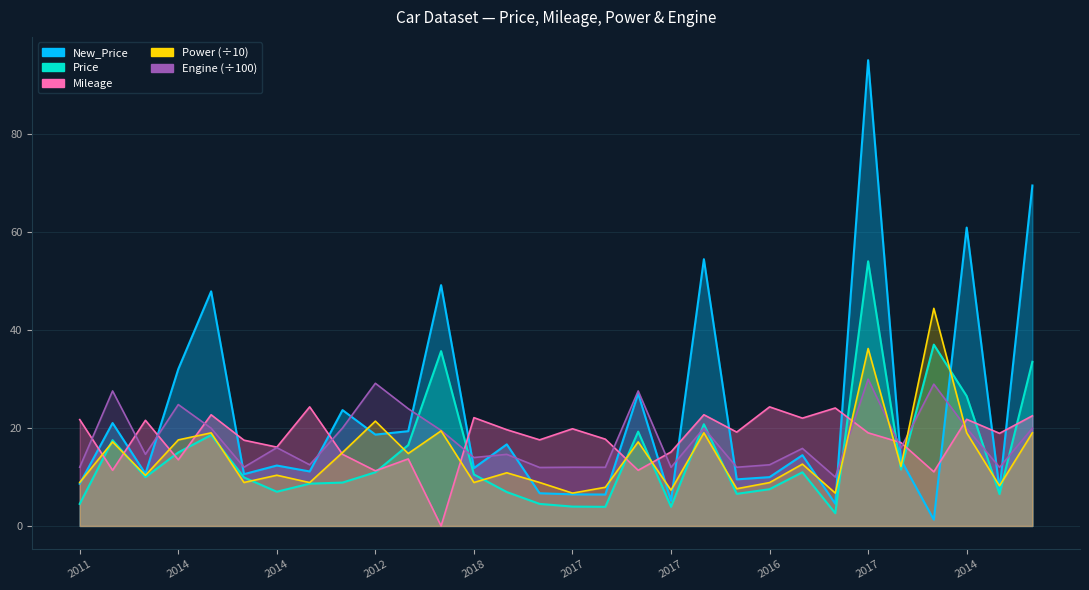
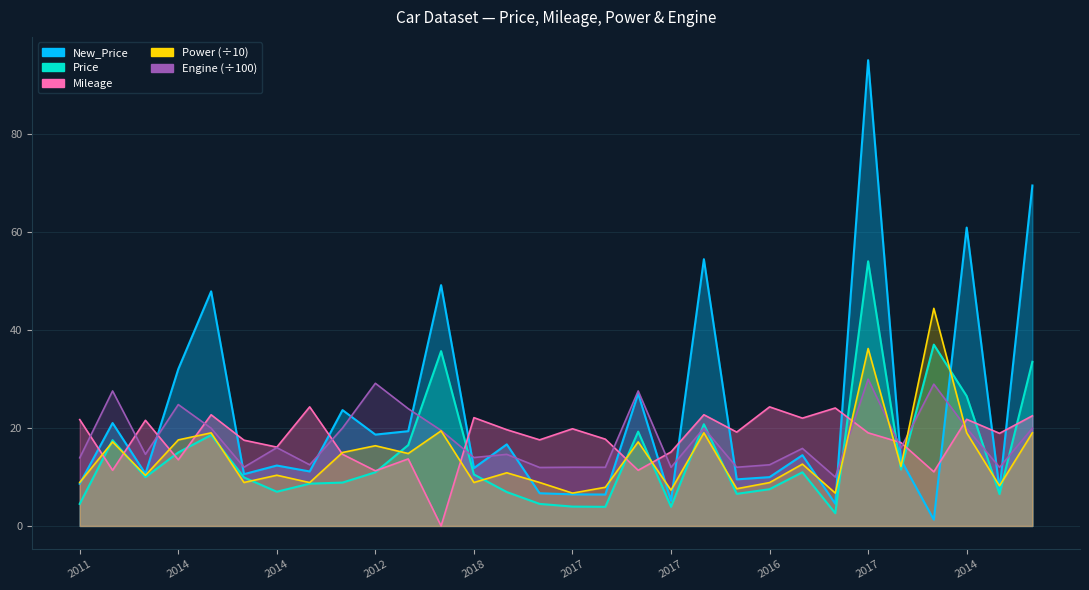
  {
    "Mileage": {
      "2011": 22
    },
    "Engine (÷100)": {
-     "2011": 12,
+     "2011": 14,
      "2012": 29
    },
    "Power (÷10)": {
-     "2012": 21
+     "2012": 16
    }
  }
